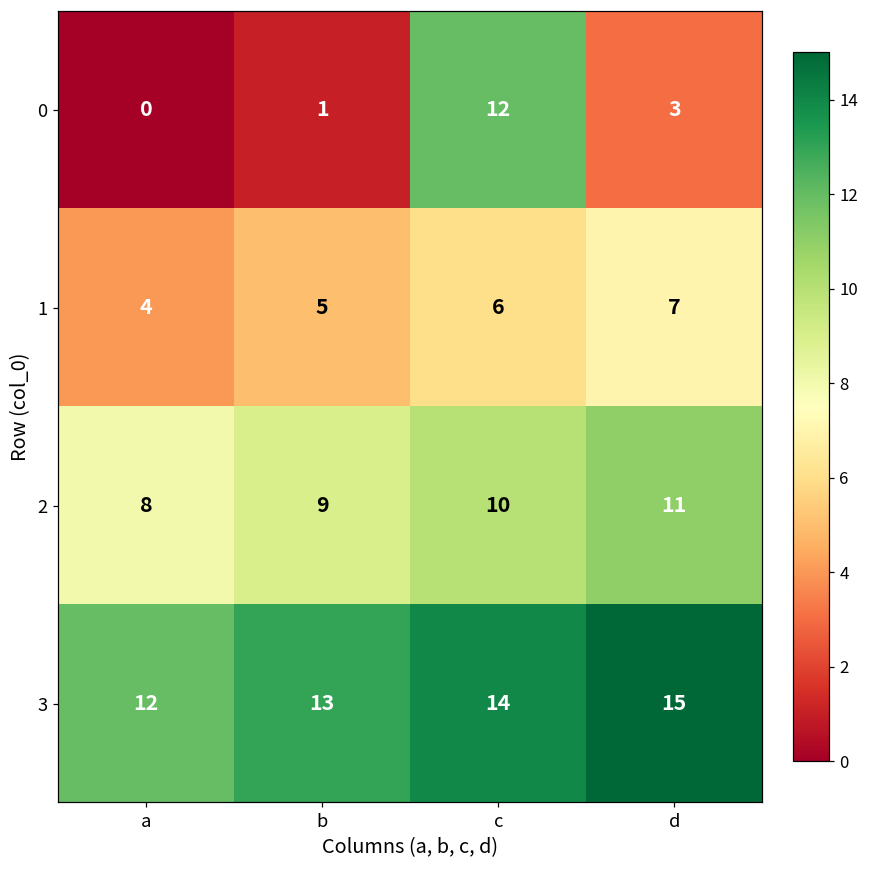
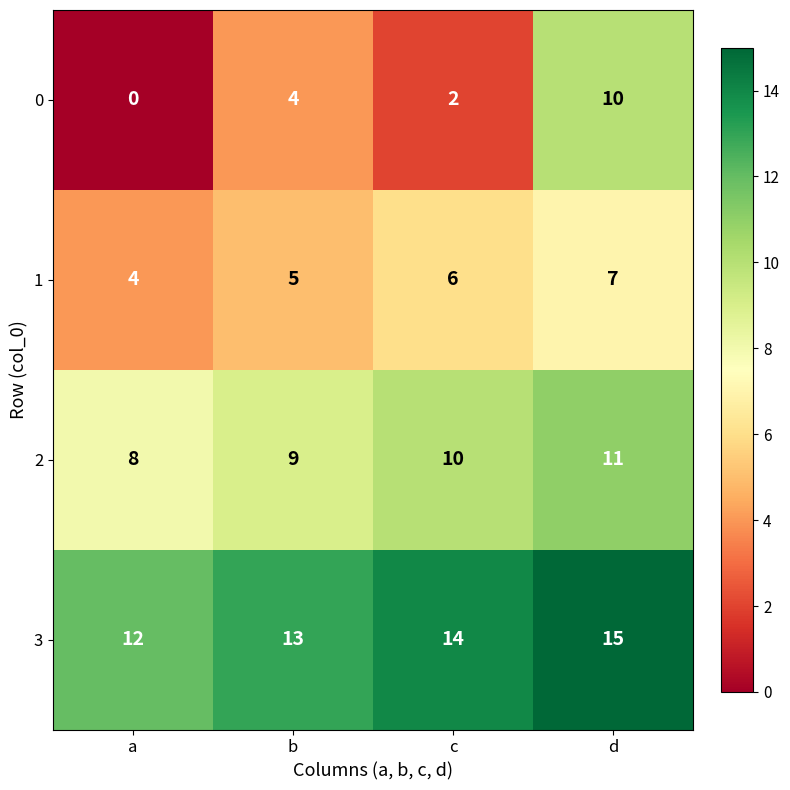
  {
    "0": {
      "a": 0,
-     "b": 1,
-     "c": 12,
-     "d": 3
+     "b": 4,
+     "c": 2,
+     "d": 10
    },
    "1": {
      "a": 4,
      "b": 5,
      "c": 6,
      "d": 7
    },
    "2": {
      "a": 8,
      "b": 9,
      "c": 10,
      "d": 11
    },
    "3": {
      "a": 12,
      "b": 13,
      "c": 14,
      "d": 15
    }
  }
